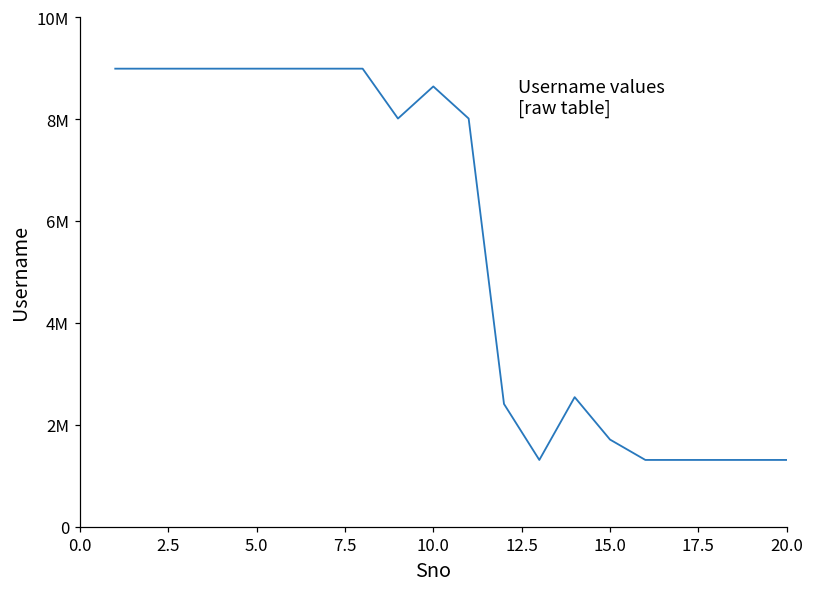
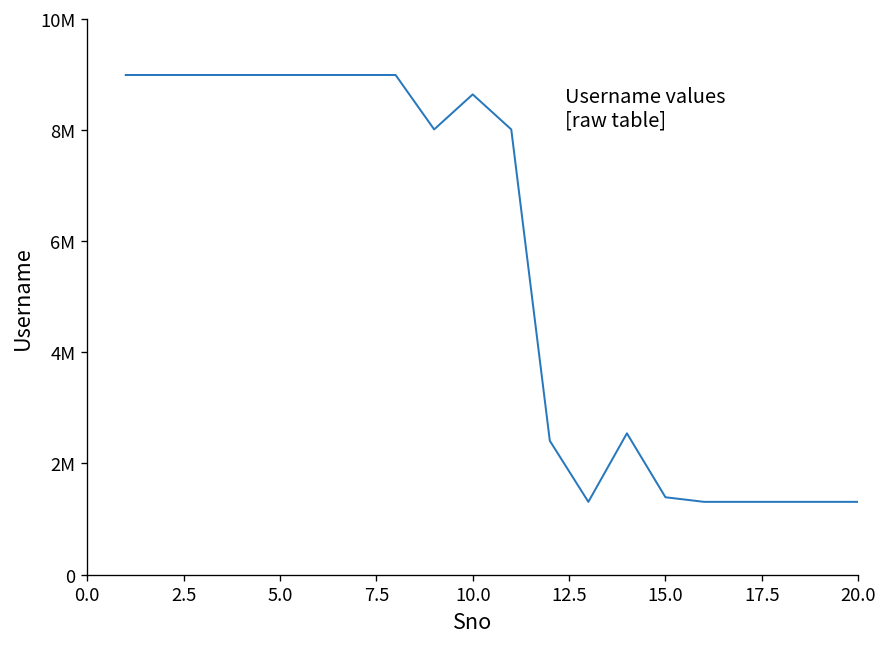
  {
    "5.0": 9000000,
    "10.0": 8600000,
-   "15.0": 1700000,
+   "15.0": 1400000,
    "20.0": 1300000
  }
